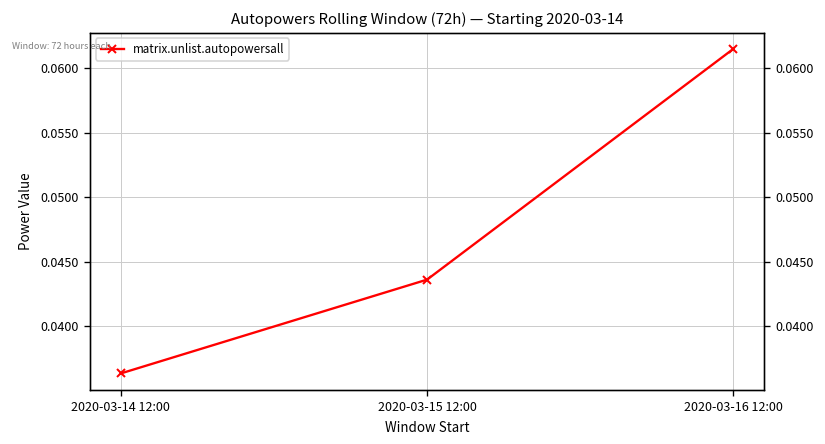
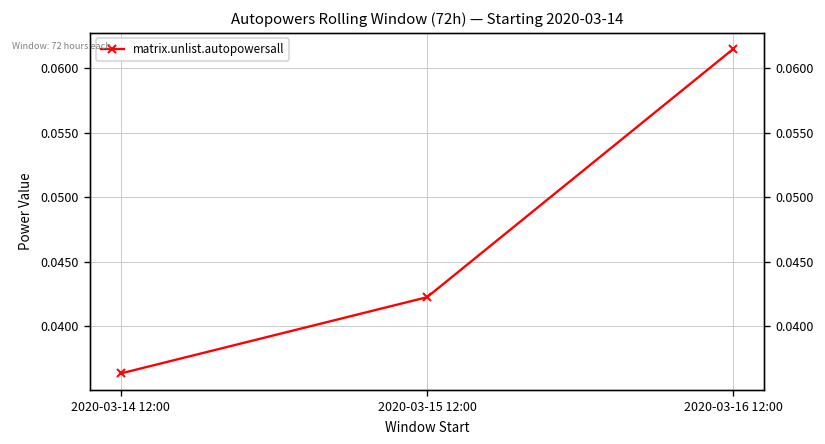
  {
    "2020-03-14 12:00": 0.0363,
-   "2020-03-15 12:00": 0.0436,
+   "2020-03-15 12:00": 0.0422,
    "2020-03-16 12:00": 0.0615
  }
